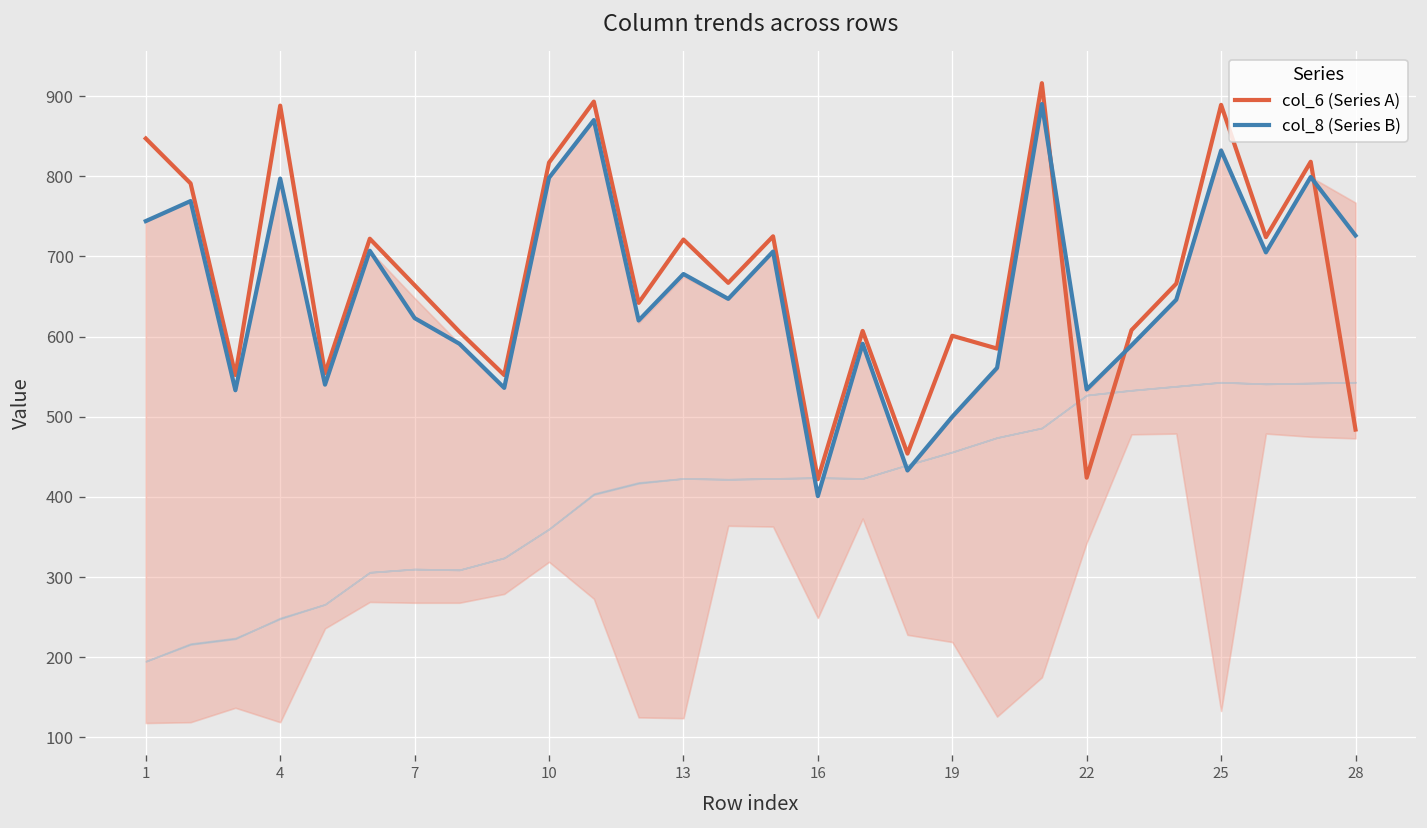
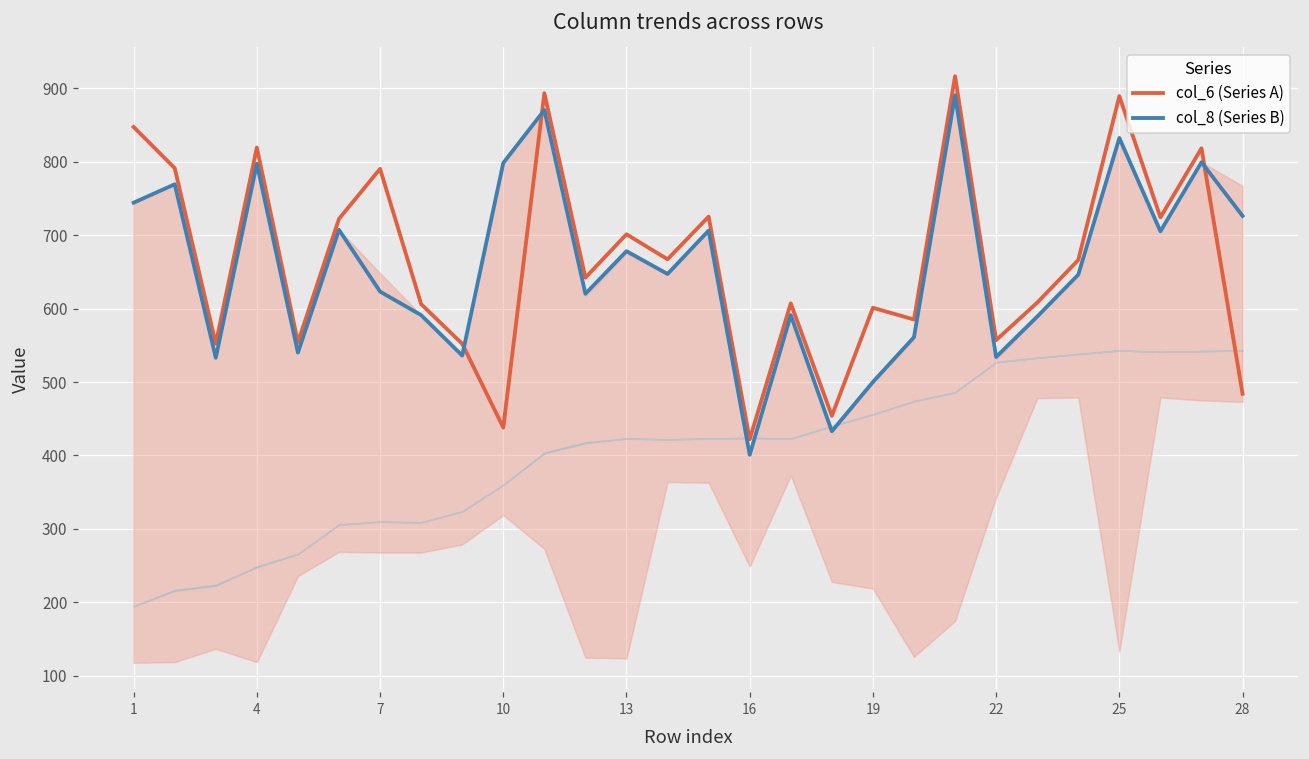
  {
    "col_6 (Series A)": {
      "1": 850,
-     "4": 890,
-     "7": 660,
-     "10": 820,
-     "13": 720,
+     "4": 820,
+     "7": 790,
+     "10": 440,
+     "13": 700,
      "19": 600,
-     "22": 420,
+     "22": 560,
      "25": 890,
      "28": 480
    },
    "col_8 (Series B)": {
      "4": 800,
      "7": 620,
      "28": 730
    }
  }
